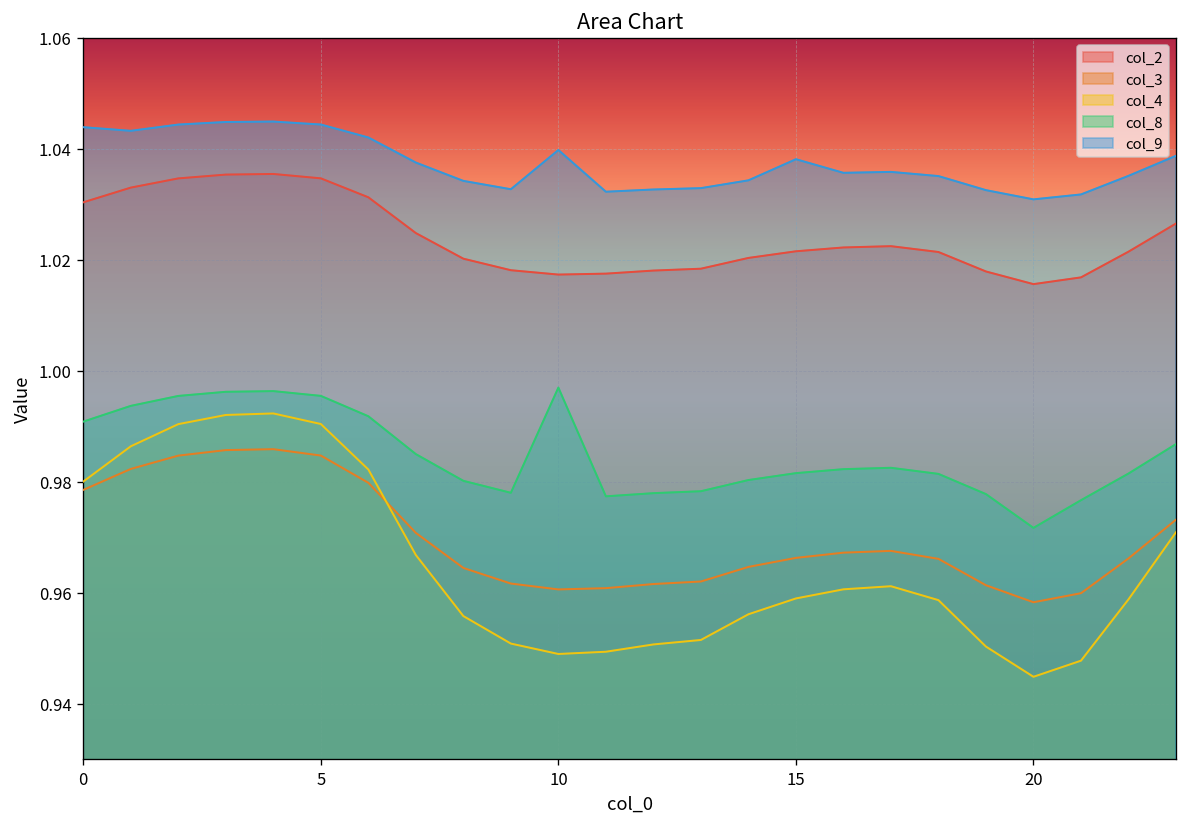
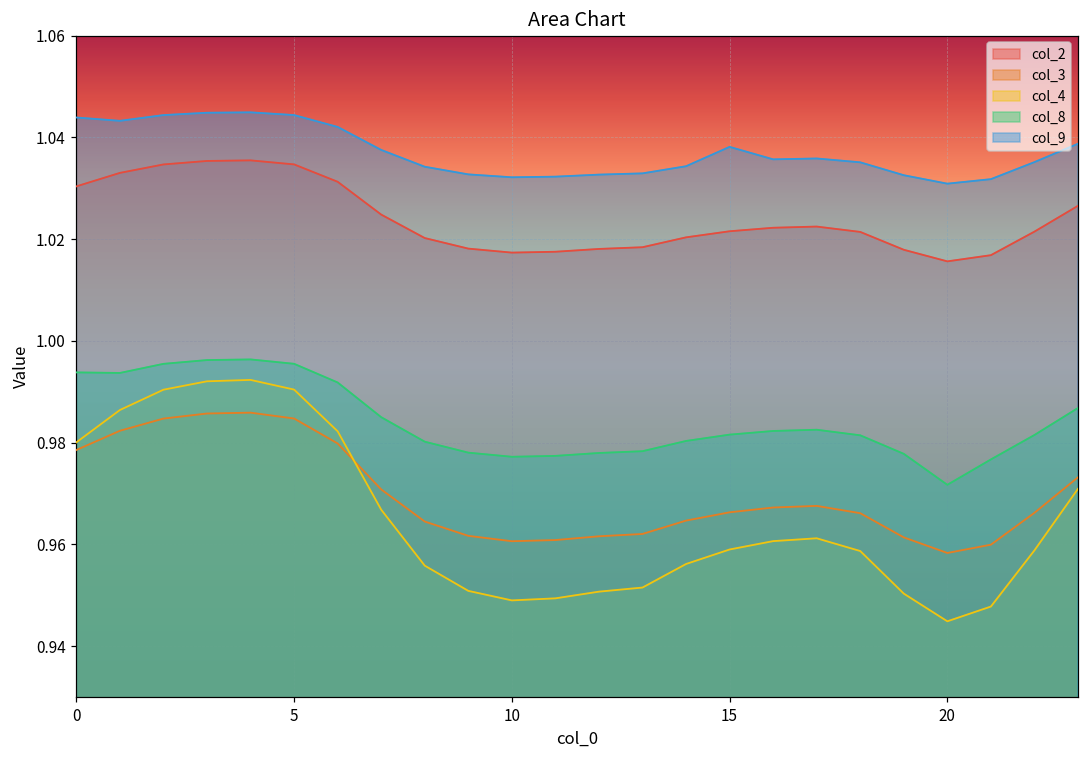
  {
    "col_8": {
-     "0": 0.991,
+     "0": 0.994,
      "5": 0.995,
-     "10": 0.997,
+     "10": 0.977,
      "15": 0.982,
      "20": 0.972
    },
    "col_9": {
      "0": 1.044,
      "5": 1.044,
-     "10": 1.040,
+     "10": 1.032,
      "15": 1.038,
      "20": 1.031
    }
  }
